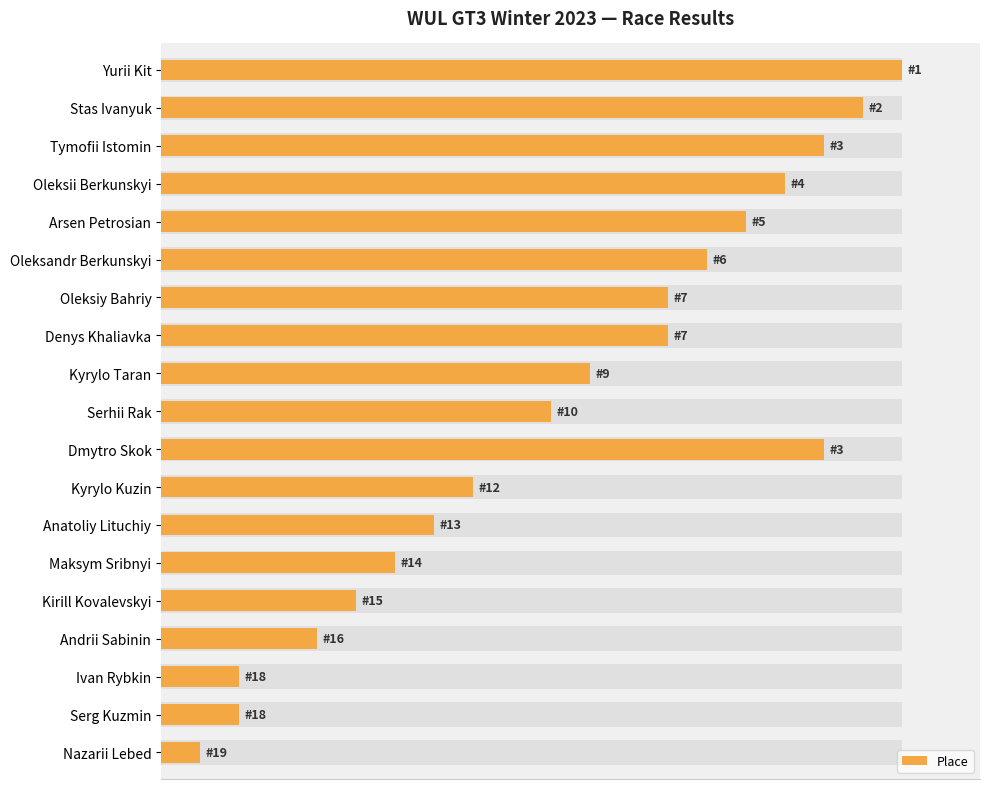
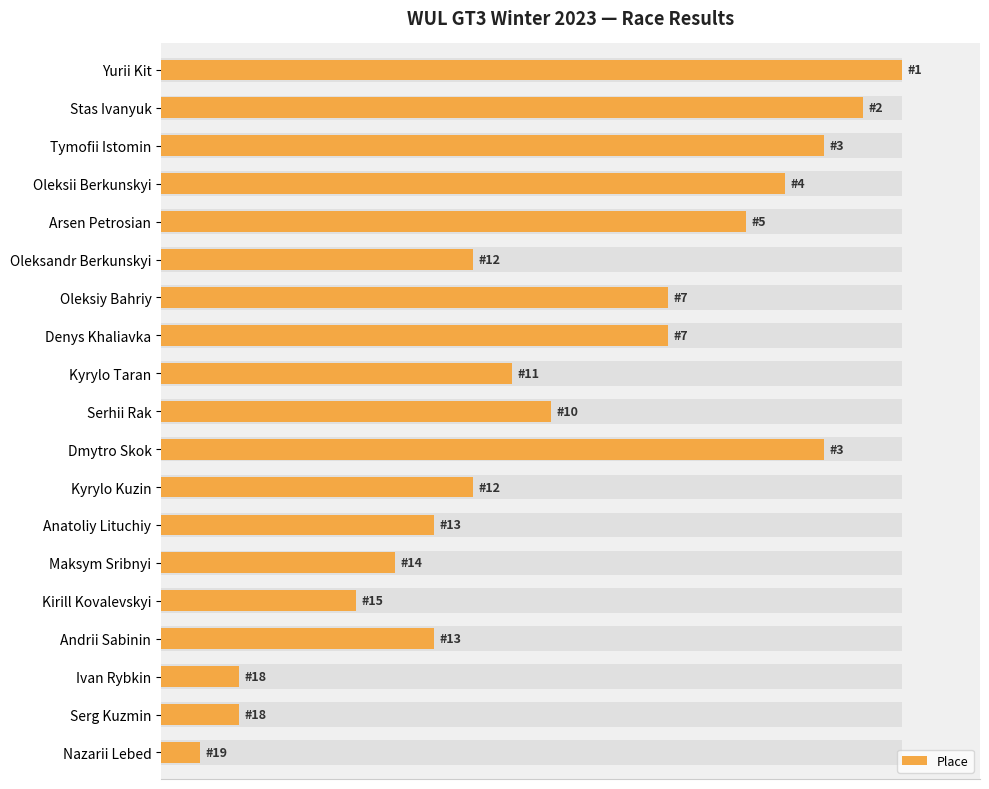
  {
    "Place": {
-     "Oleksandr Berkunskyi": 6,
-     "Kyrylo Taran": 9,
-     "Andrii Sabinin": 16
+     "Oleksandr Berkunskyi": 12,
+     "Kyrylo Taran": 11,
+     "Andrii Sabinin": 13
    }
  }
